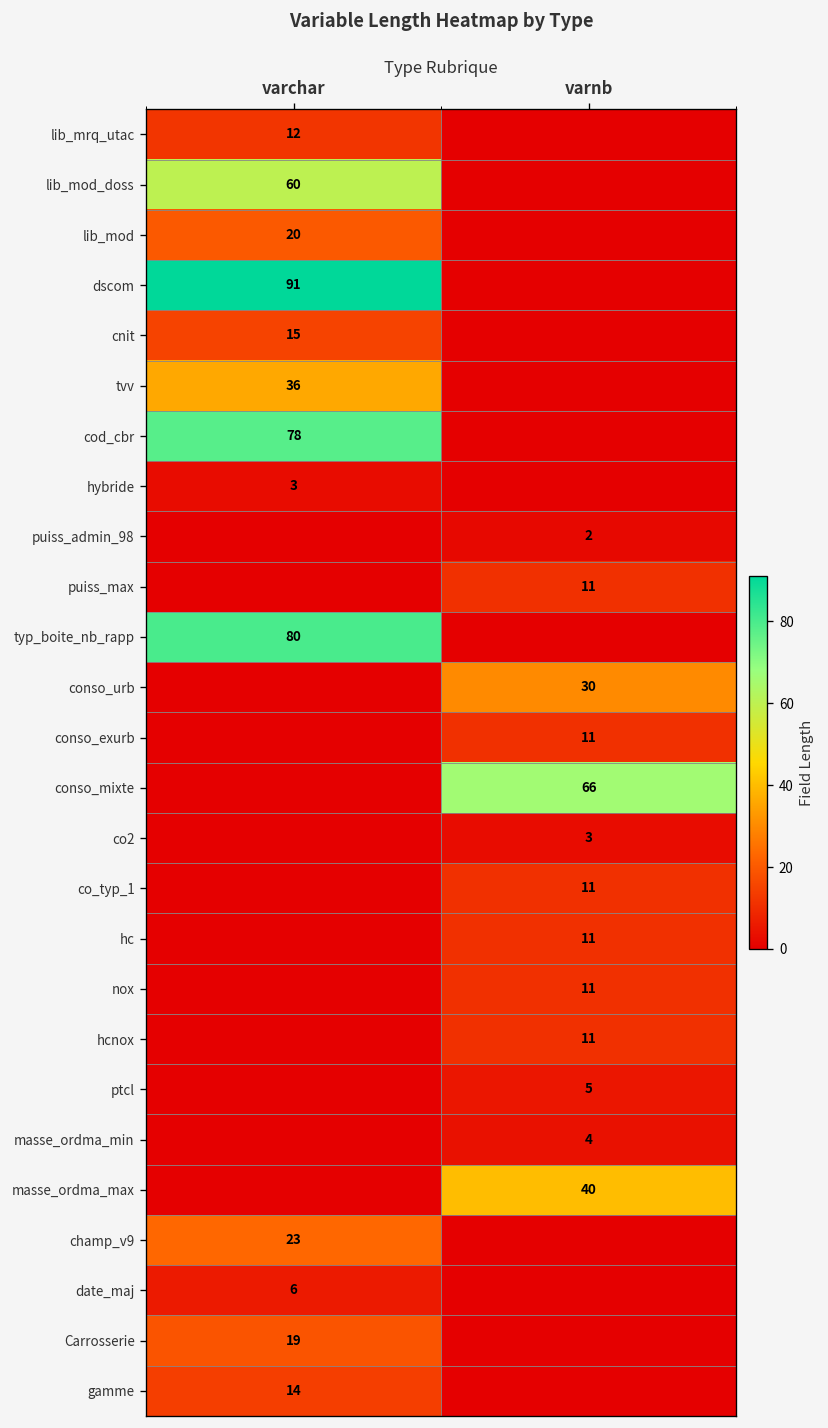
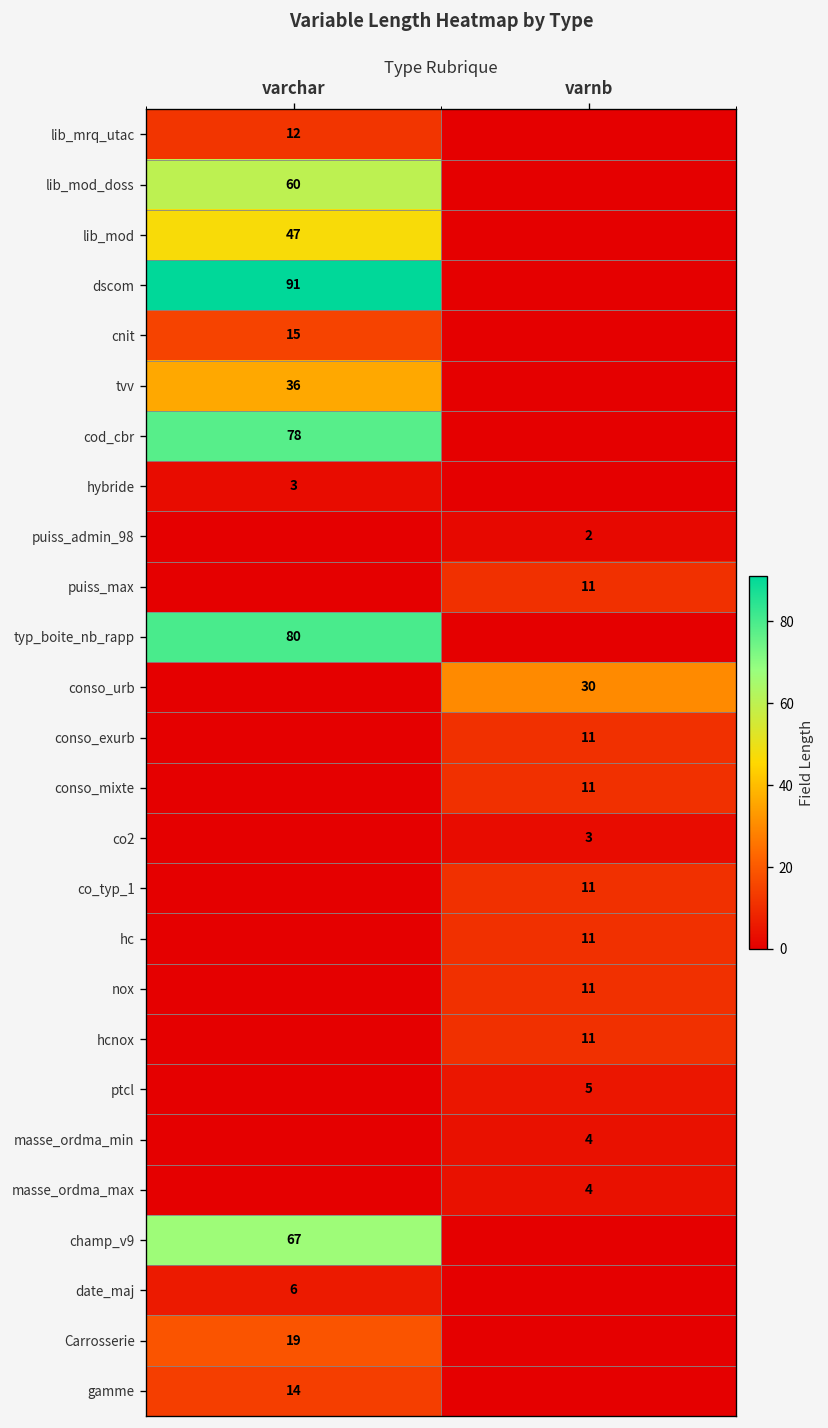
  {
    "lib_mrq_utac": {
      "varchar": 12
    },
    "lib_mod_doss": {
      "varchar": 60
    },
    "lib_mod": {
-     "varchar": 20
+     "varchar": 47
    },
    "dscom": {
      "varchar": 91
    },
    "cnit": {
      "varchar": 15
    },
    "tvv": {
      "varchar": 36
    },
    "cod_cbr": {
      "varchar": 78
    },
    "hybride": {
      "varchar": 3
    },
    "puiss_admin_98": {
      "varnb": 2
    },
    "puiss_max": {
      "varnb": 11
    },
    "typ_boite_nb_rapp": {
      "varchar": 80
    },
    "conso_urb": {
      "varnb": 30
    },
    "conso_exurb": {
      "varnb": 11
    },
    "conso_mixte": {
-     "varnb": 66
+     "varnb": 11
    },
    "co2": {
      "varnb": 3
    },
    "co_typ_1": {
      "varnb": 11
    },
    "hc": {
      "varnb": 11
    },
    "nox": {
      "varnb": 11
    },
    "hcnox": {
      "varnb": 11
    },
    "ptcl": {
      "varnb": 5
    },
    "masse_ordma_min": {
      "varnb": 4
    },
    "masse_ordma_max": {
-     "varnb": 40
+     "varnb": 4
    },
    "champ_v9": {
-     "varchar": 23
+     "varchar": 67
    },
    "date_maj": {
      "varchar": 6
    },
    "Carrosserie": {
      "varchar": 19
    },
    "gamme": {
      "varchar": 14
    }
  }
